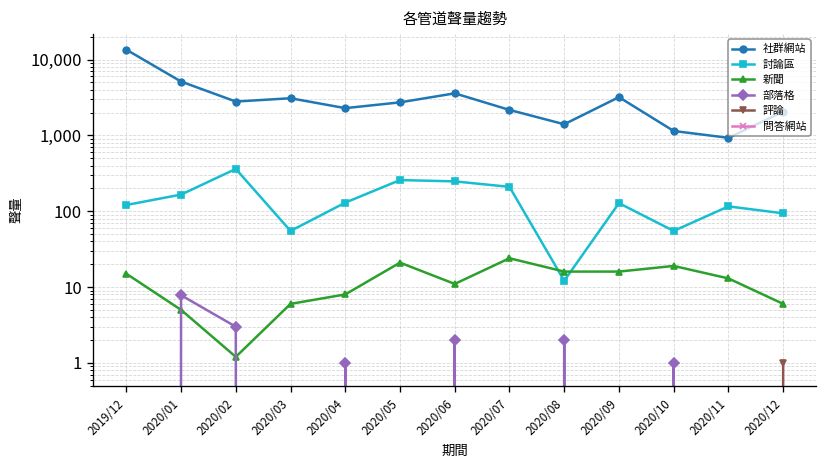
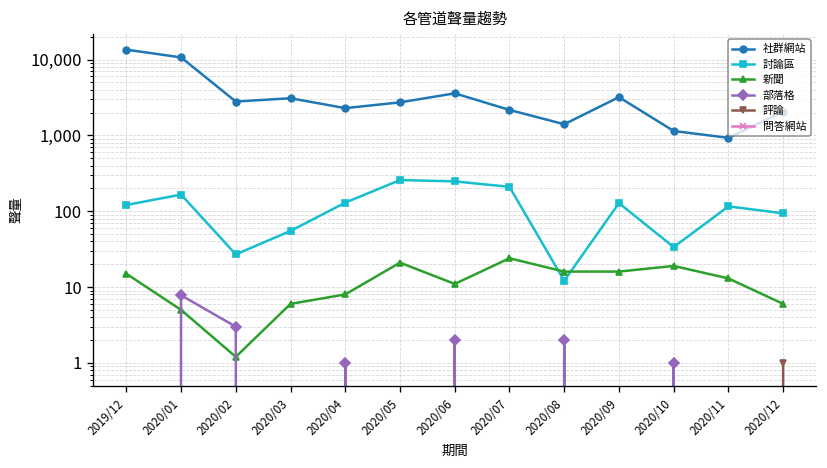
  {
    "社群網站": {
      "2019/12": "14,000",
-     "2020/01": "5,000",
+     "2020/01": "11,000",
      "2020/02": "3,000",
      "2020/03": "3,000",
      "2020/04": "2,300",
      "2020/05": "2,700",
      "2020/06": "4,000",
      "2020/07": "2,200",
      "2020/08": "1,400",
      "2020/09": "3,000",
      "2020/10": "1,100"
    },
    "討論區": {
      "2019/12": "120",
      "2020/01": "170",
-     "2020/02": "400",
+     "2020/02": "27",
      "2020/03": "60",
      "2020/04": "130",
      "2020/05": "260",
      "2020/06": "250",
      "2020/07": "210",
      "2020/08": "12",
      "2020/09": "130",
-     "2020/10": "60",
+     "2020/10": "30",
      "2020/11": "120",
      "2020/12": "90"
    },
    "新聞": {
      "2019/12": "15",
      "2020/01": "5",
      "2020/02": "1.2",
      "2020/03": "6",
      "2020/04": "8",
      "2020/05": "21",
      "2020/06": "11",
      "2020/07": "24",
      "2020/08": "16",
      "2020/09": "16",
      "2020/10": "19",
      "2020/11": "13",
      "2020/12": "6"
    },
    "部落格": {
      "2020/01": "8",
      "2020/02": "3",
      "2020/04": "1",
      "2020/06": "2",
      "2020/08": "2",
      "2020/10": "1"
    },
    "評論": {
      "2020/12": "1"
    }
  }
